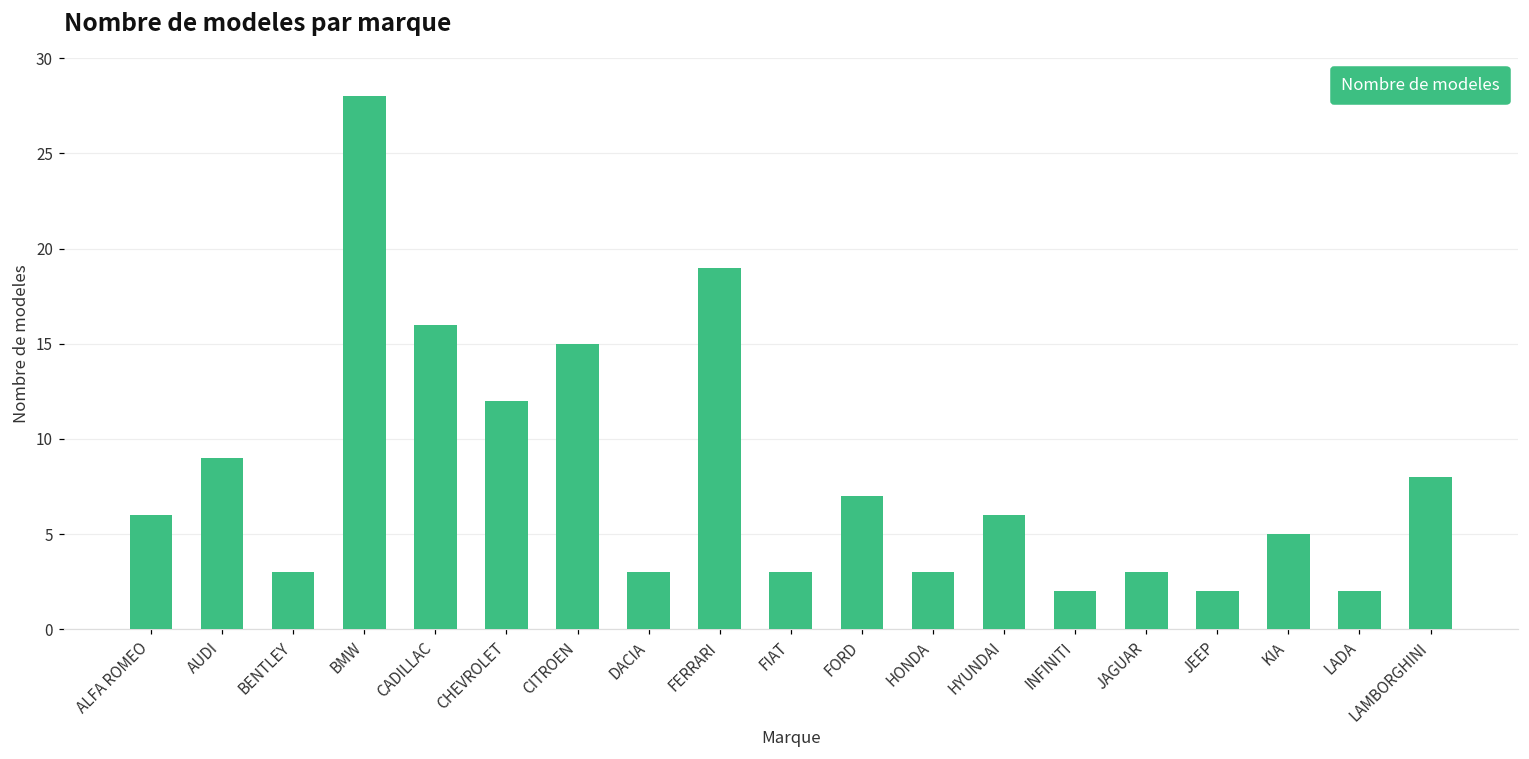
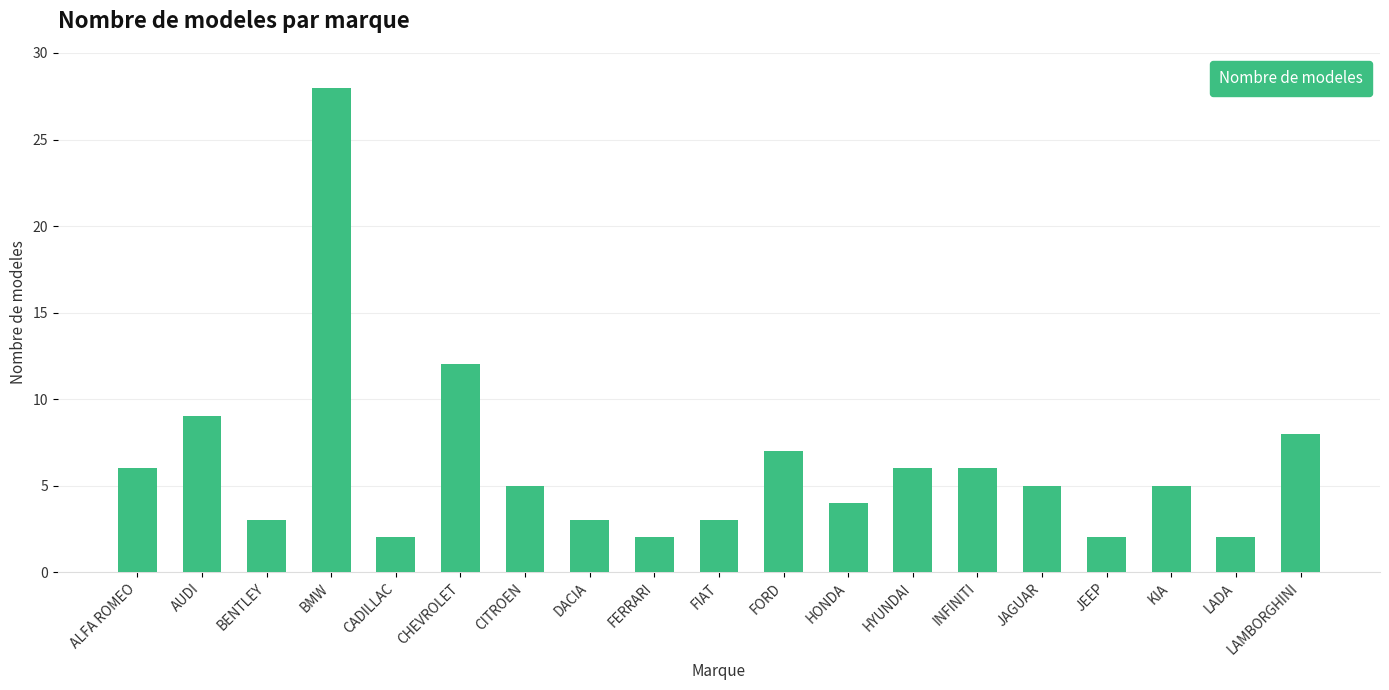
  {
    "ALFA ROMEO": 6,
    "AUDI": 9,
    "BENTLEY": 3,
    "BMW": 28,
-   "CADILLAC": 16,
+   "CADILLAC": 2,
    "CHEVROLET": 12,
-   "CITROEN": 15,
+   "CITROEN": 5,
    "DACIA": 3,
-   "FERRARI": 19,
+   "FERRARI": 2,
    "FIAT": 3,
    "FORD": 7,
-   "HONDA": 3,
+   "HONDA": 4,
    "HYUNDAI": 6,
-   "INFINITI": 2,
-   "JAGUAR": 3,
+   "INFINITI": 6,
+   "JAGUAR": 5,
    "JEEP": 2,
    "KIA": 5,
    "LADA": 2,
    "LAMBORGHINI": 8
  }
